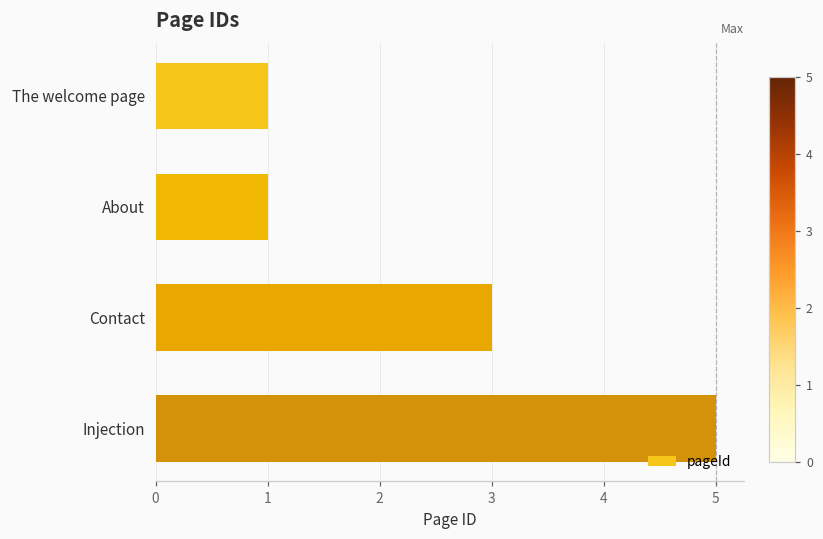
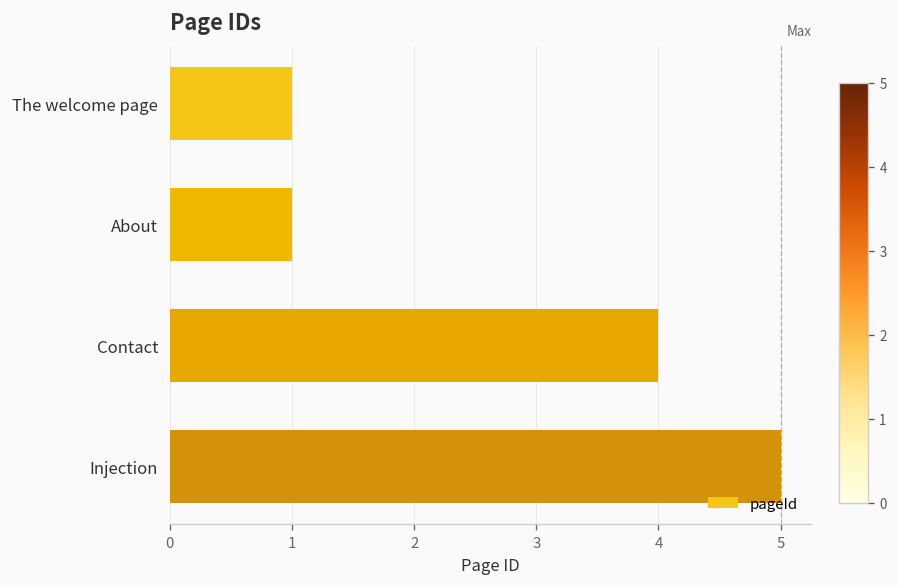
  {
    "The welcome page": 1,
    "About": 1,
-   "Contact": 3,
+   "Contact": 4,
    "Injection": 5
  }
